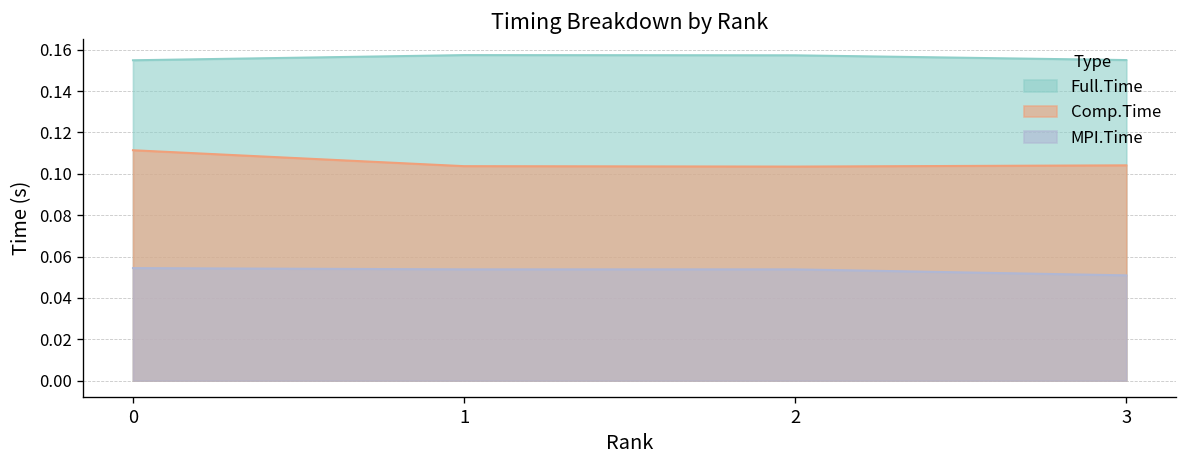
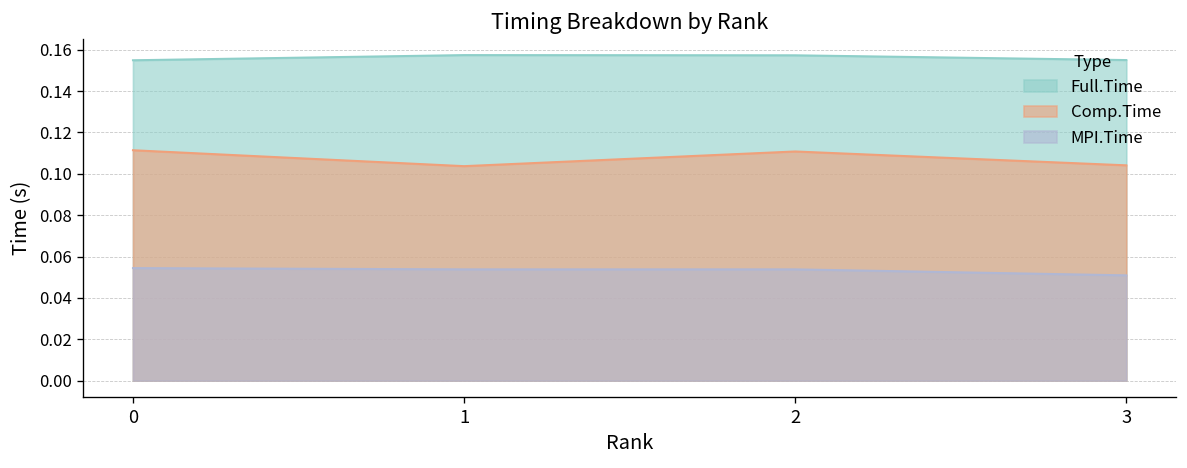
  {
    "Comp.Time": {
      "0": 0.111,
      "1": 0.104,
-     "2": 0.104,
+     "2": 0.111,
      "3": 0.104
    }
  }
